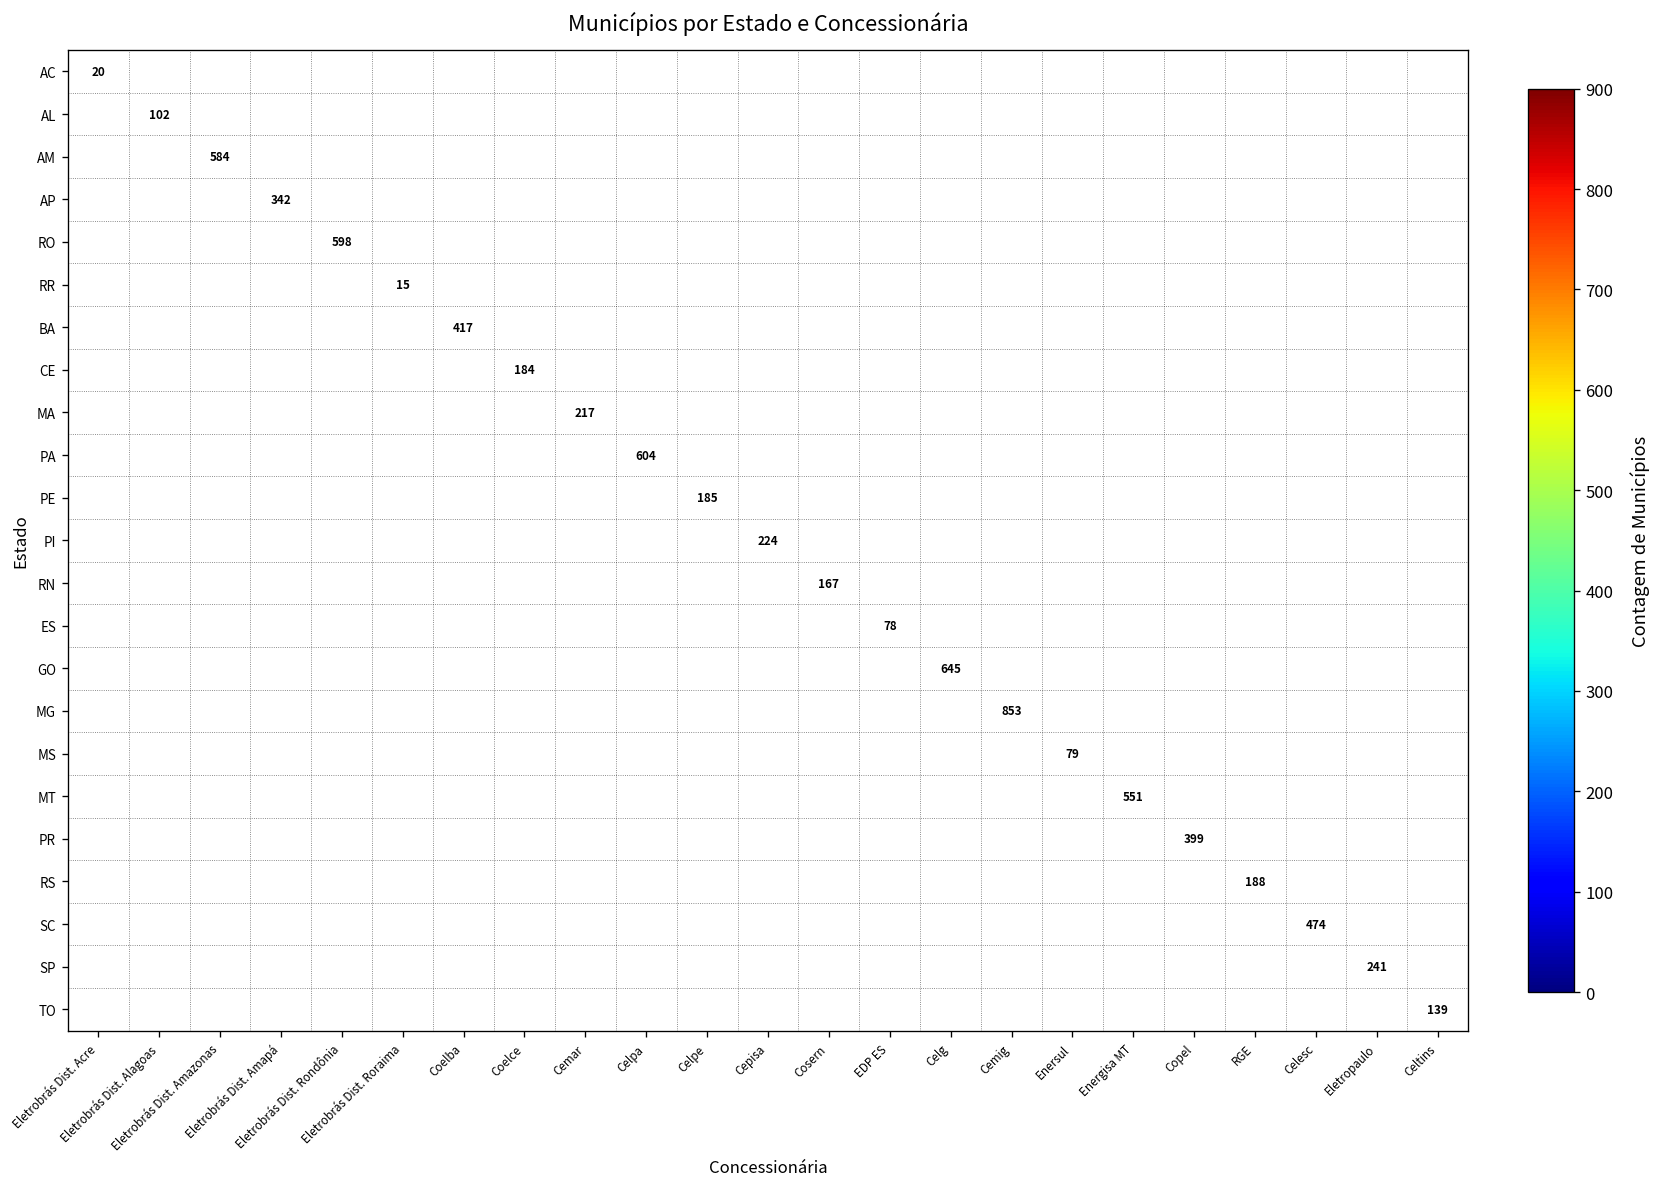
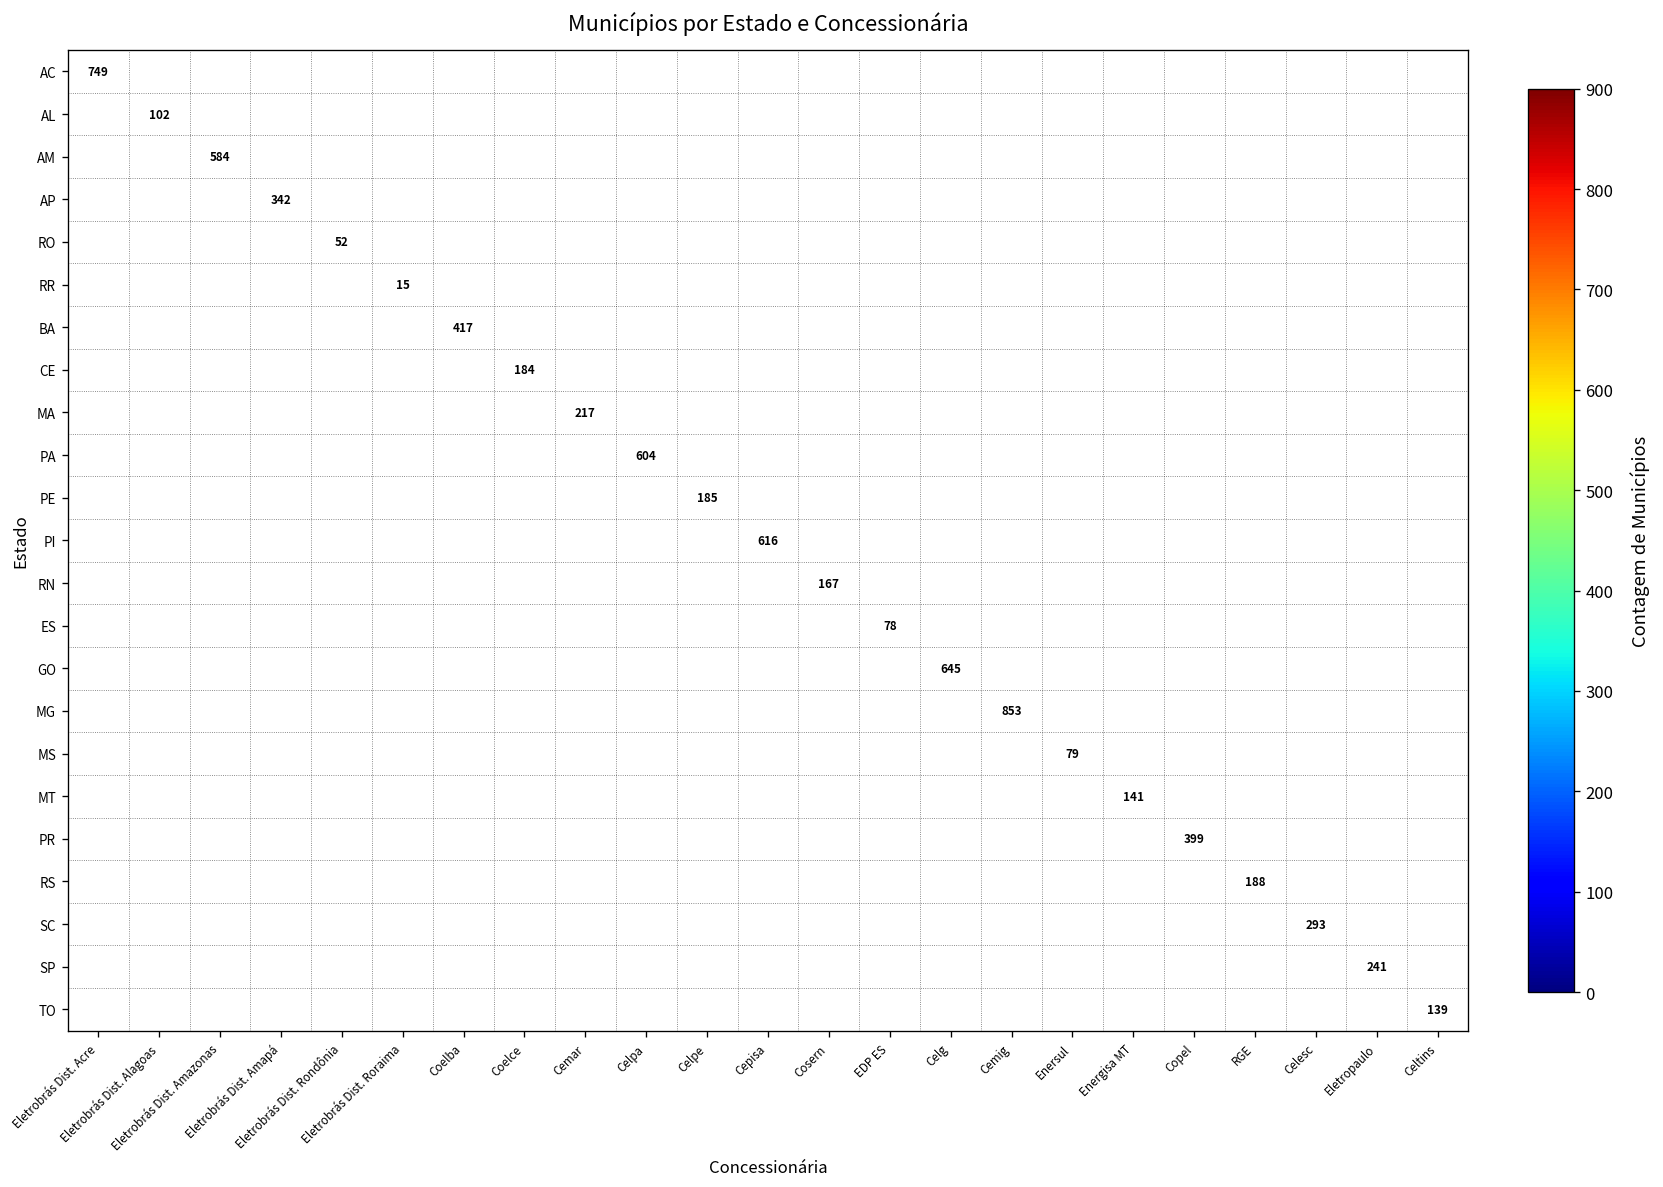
  {
    "AC": {
-     "Eletrobrás Dist. Acre": 20
+     "Eletrobrás Dist. Acre": 749
    },
    "AL": {
      "Eletrobrás Dist. Alagoas": 102
    },
    "AM": {
      "Eletrobrás Dist. Amazonas": 584
    },
    "AP": {
      "Eletrobrás Dist. Amapá": 342
    },
    "RO": {
-     "Eletrobrás Dist. Rondônia": 598
+     "Eletrobrás Dist. Rondônia": 52
    },
    "RR": {
      "Eletrobrás Dist. Roraima": 15
    },
    "BA": {
      "Coelba": 417
    },
    "CE": {
      "Coelce": 184
    },
    "MA": {
      "Cemar": 217
    },
    "PA": {
      "Celpa": 604
    },
    "PE": {
      "Celpe": 185
    },
    "PI": {
-     "Cepisa": 224
+     "Cepisa": 616
    },
    "RN": {
      "Cosern": 167
    },
    "ES": {
      "EDP ES": 78
    },
    "GO": {
      "Celg": 645
    },
    "MG": {
      "Cemig": 853
    },
    "MS": {
      "Enersul": 79
    },
    "MT": {
-     "Energisa MT": 551
+     "Energisa MT": 141
    },
    "PR": {
      "Copel": 399
    },
    "RS": {
      "RGE": 188
    },
    "SC": {
-     "Celesc": 474
+     "Celesc": 293
    },
    "SP": {
      "Eletropaulo": 241
    },
    "TO": {
      "Celtins": 139
    }
  }
